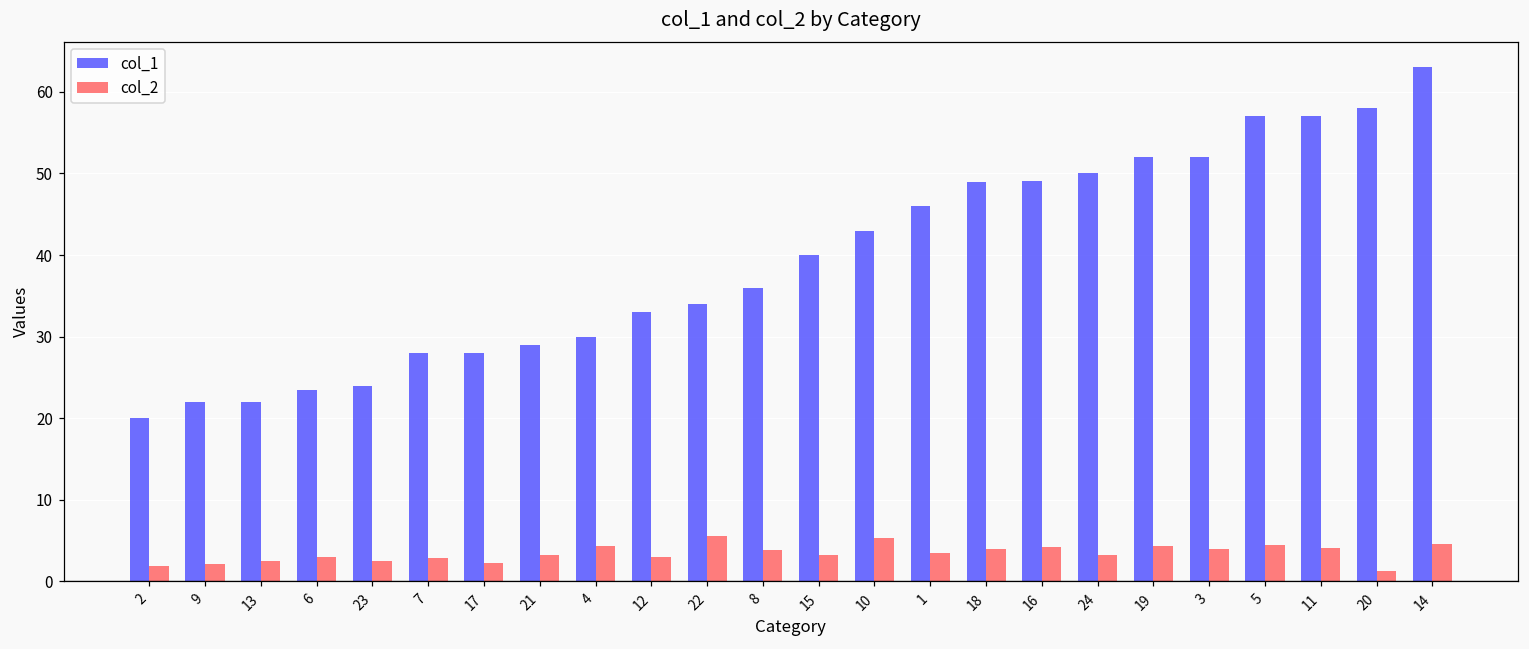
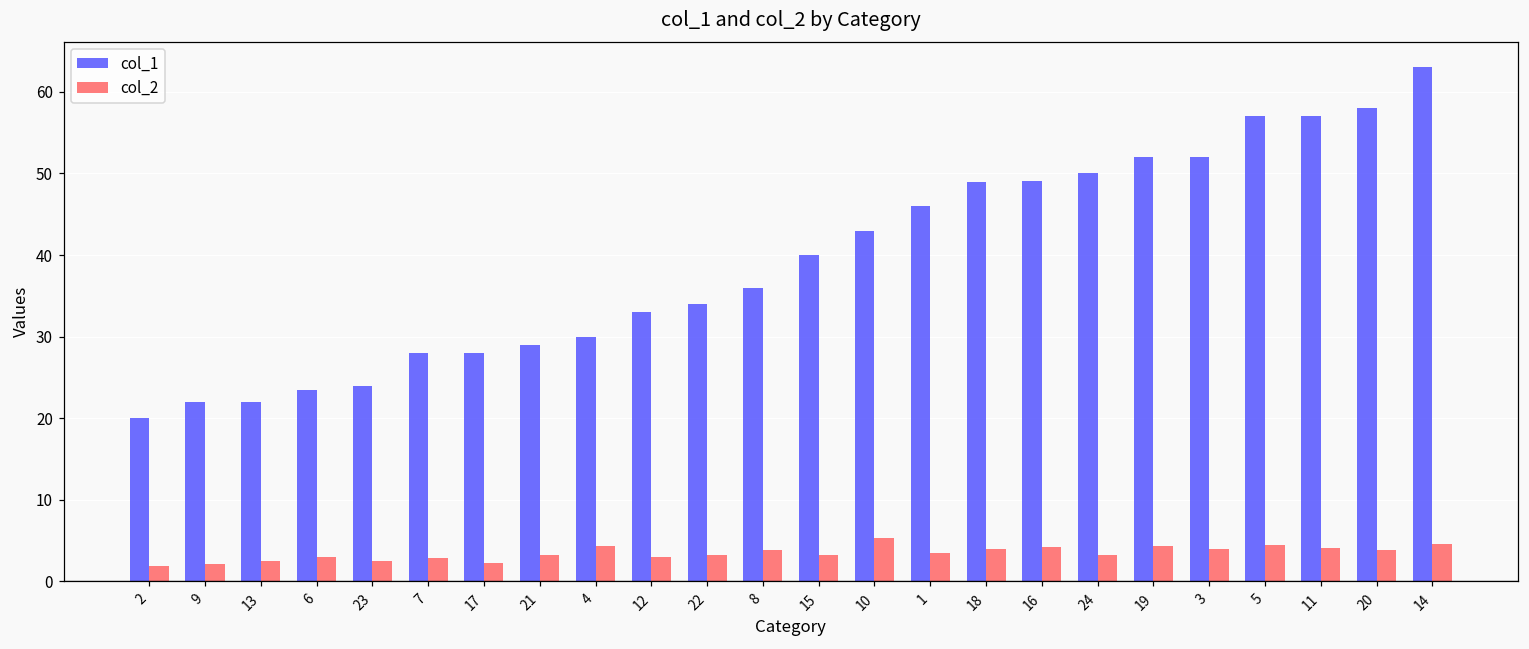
  {
    "col_1": {
      "2": 20,
      "9": 22,
      "13": 22,
      "6": 24,
      "23": 24,
      "7": 28,
      "17": 28,
      "21": 29,
      "4": 30,
      "12": 33,
      "22": 34,
      "8": 36,
      "15": 40,
      "10": 43,
      "1": 46,
      "18": 49,
      "16": 49,
      "24": 50,
      "19": 52,
      "3": 52,
      "5": 57,
      "11": 57,
      "20": 58,
      "14": 63
    },
    "col_2": {
      "2": 2,
      "9": 2,
      "13": 3,
      "6": 3,
      "23": 3,
      "7": 3,
      "17": 2,
      "21": 3,
      "4": 4,
      "12": 3,
-     "22": 6,
+     "22": 3,
      "8": 4,
      "15": 3,
      "10": 5,
      "1": 4,
      "18": 4,
      "16": 4,
      "24": 3,
      "19": 4,
      "3": 4,
      "5": 5,
      "11": 4,
-     "20": 1,
+     "20": 4,
      "14": 5
    }
  }
